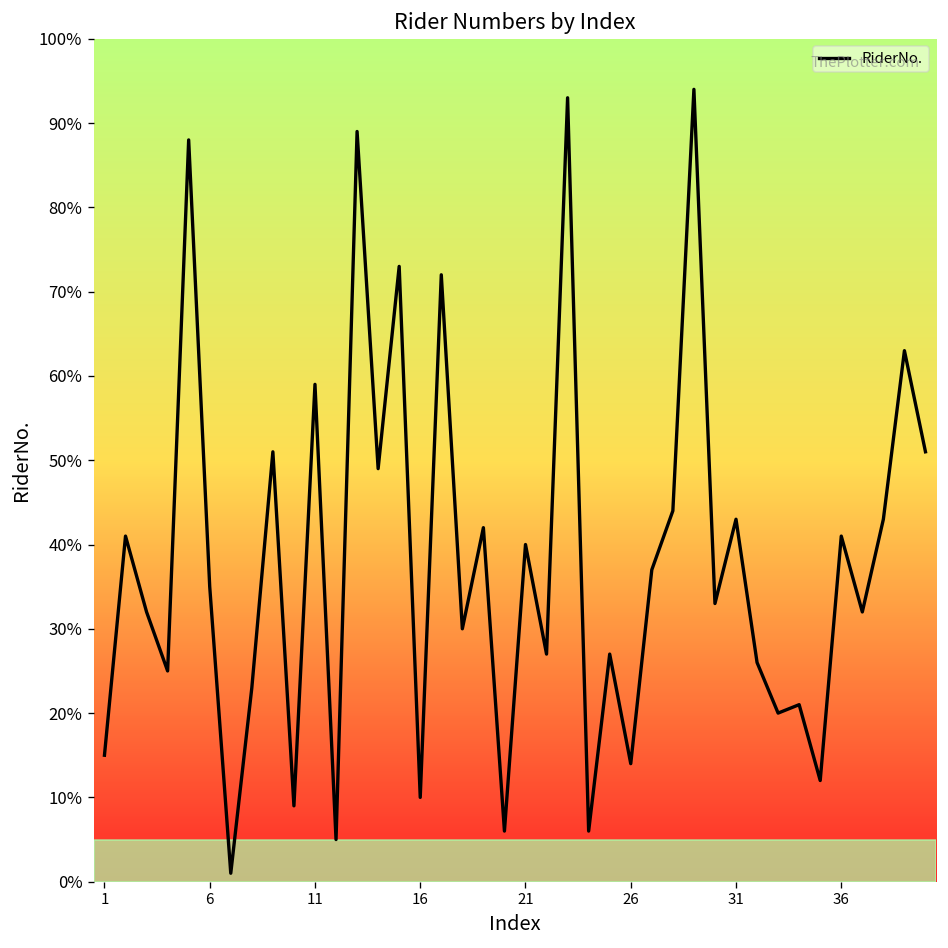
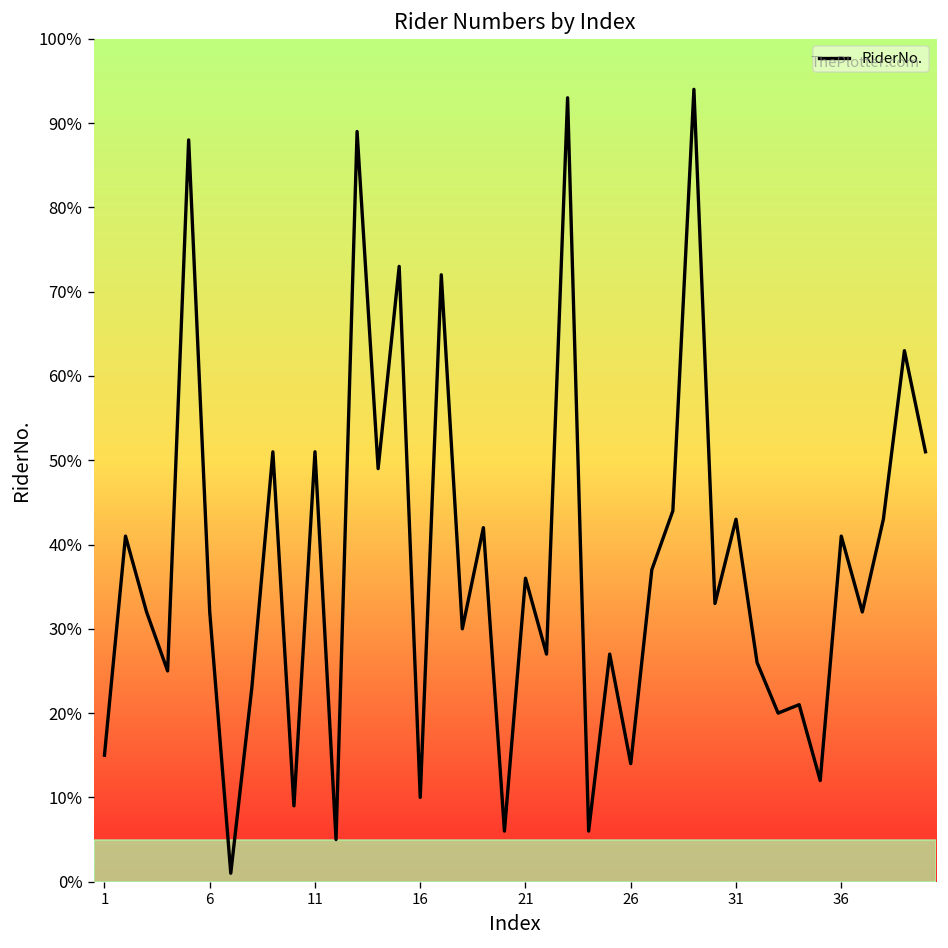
  {
    "1": "15%",
-   "6": "35%",
-   "11": "59%",
+   "6": "32%",
+   "11": "51%",
    "16": "10%",
-   "21": "40%",
+   "21": "36%",
    "26": "14%",
    "31": "43%",
    "36": "41%"
  }
